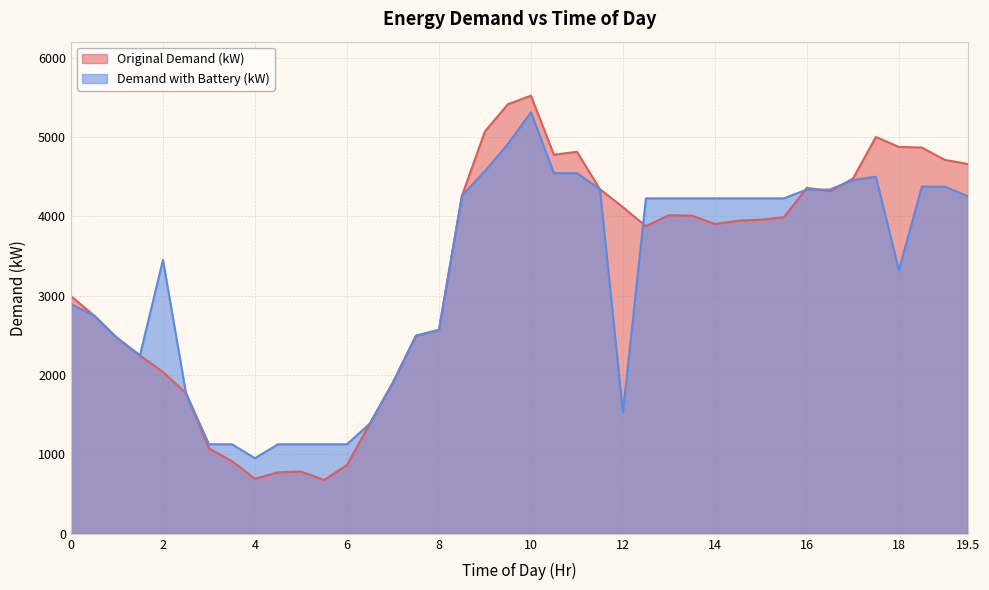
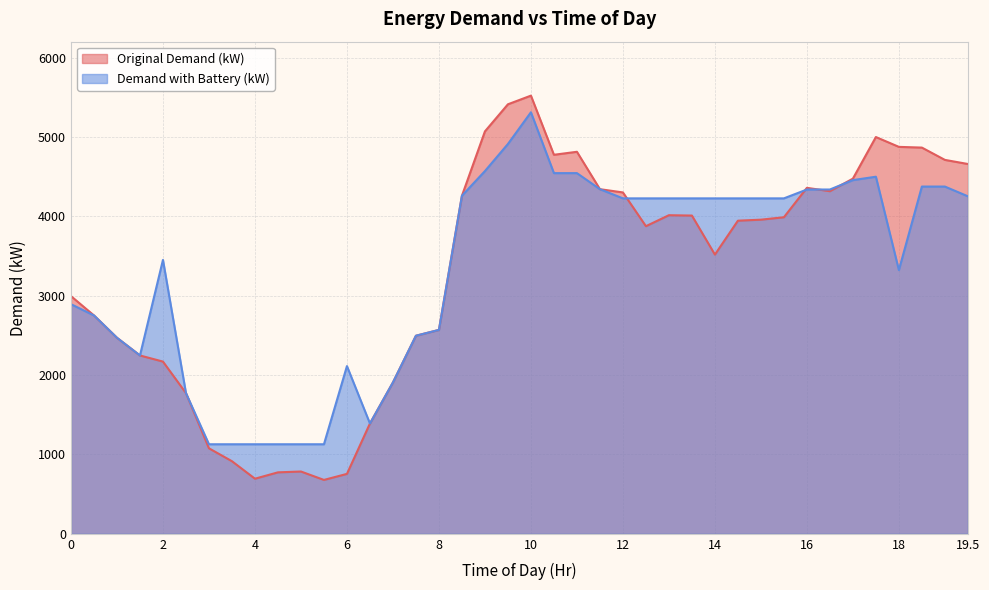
  {
    "Original Demand (kW)": {
      "0": 3000,
-     "2": 2000,
+     "2": 2200,
      "4": 700,
-     "6": 900,
+     "6": 800,
      "10": 5500,
-     "12": 4100,
-     "14": 3900,
+     "12": 4300,
+     "14": 3500,
      "18": 4900,
      "19.5": 4700
    },
    "Demand with Battery (kW)": {
      "0": 2900,
      "2": 3500,
-     "4": 1000,
-     "6": 1100,
+     "4": 1100,
+     "6": 2100,
      "10": 5300,
-     "12": 1500,
+     "12": 4200,
      "14": 4200,
      "18": 3300,
      "19.5": 4300
    }
  }
